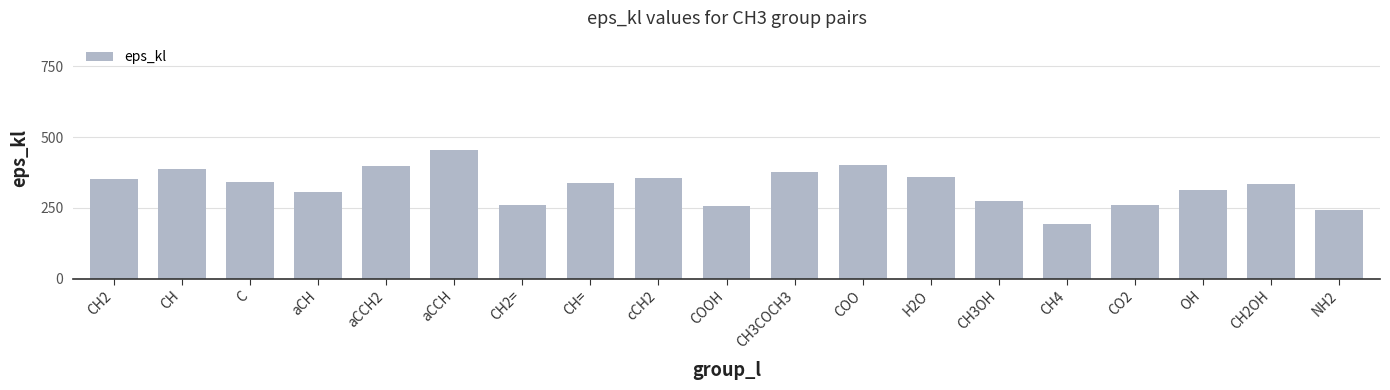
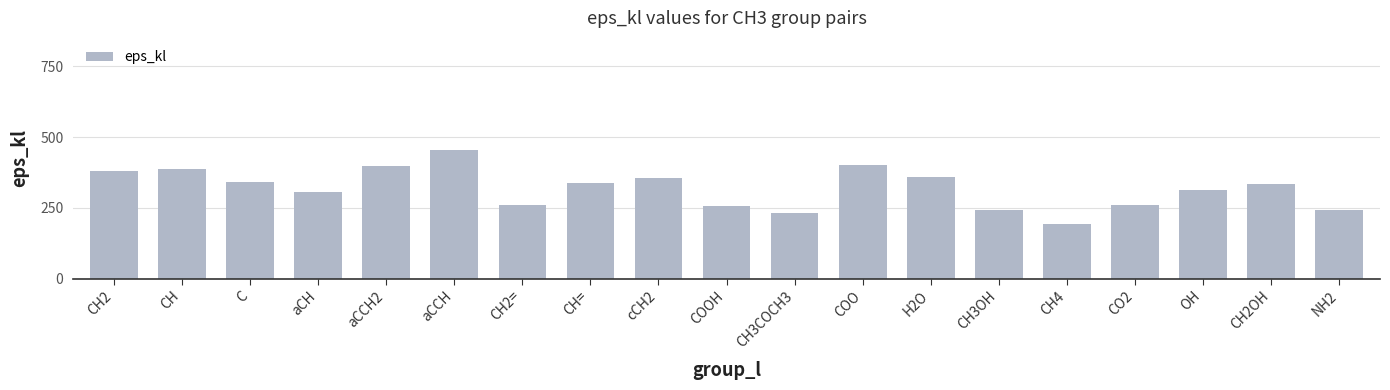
  {
-   "CH2": 350,
+   "CH2": 380,
    "CH": 390,
    "C": 340,
    "aCH": 310,
    "aCCH2": 400,
    "aCCH": 460,
    "CH2=": 260,
    "CH=": 340,
    "cCH2": 360,
    "COOH": 260,
-   "CH3COCH3": 380,
+   "CH3COCH3": 230,
    "COO": 400,
    "H2O": 360,
-   "CH3OH": 280,
+   "CH3OH": 240,
    "CH4": 190,
    "CO2": 260,
    "OH": 310,
    "CH2OH": 330,
    "NH2": 240
  }
